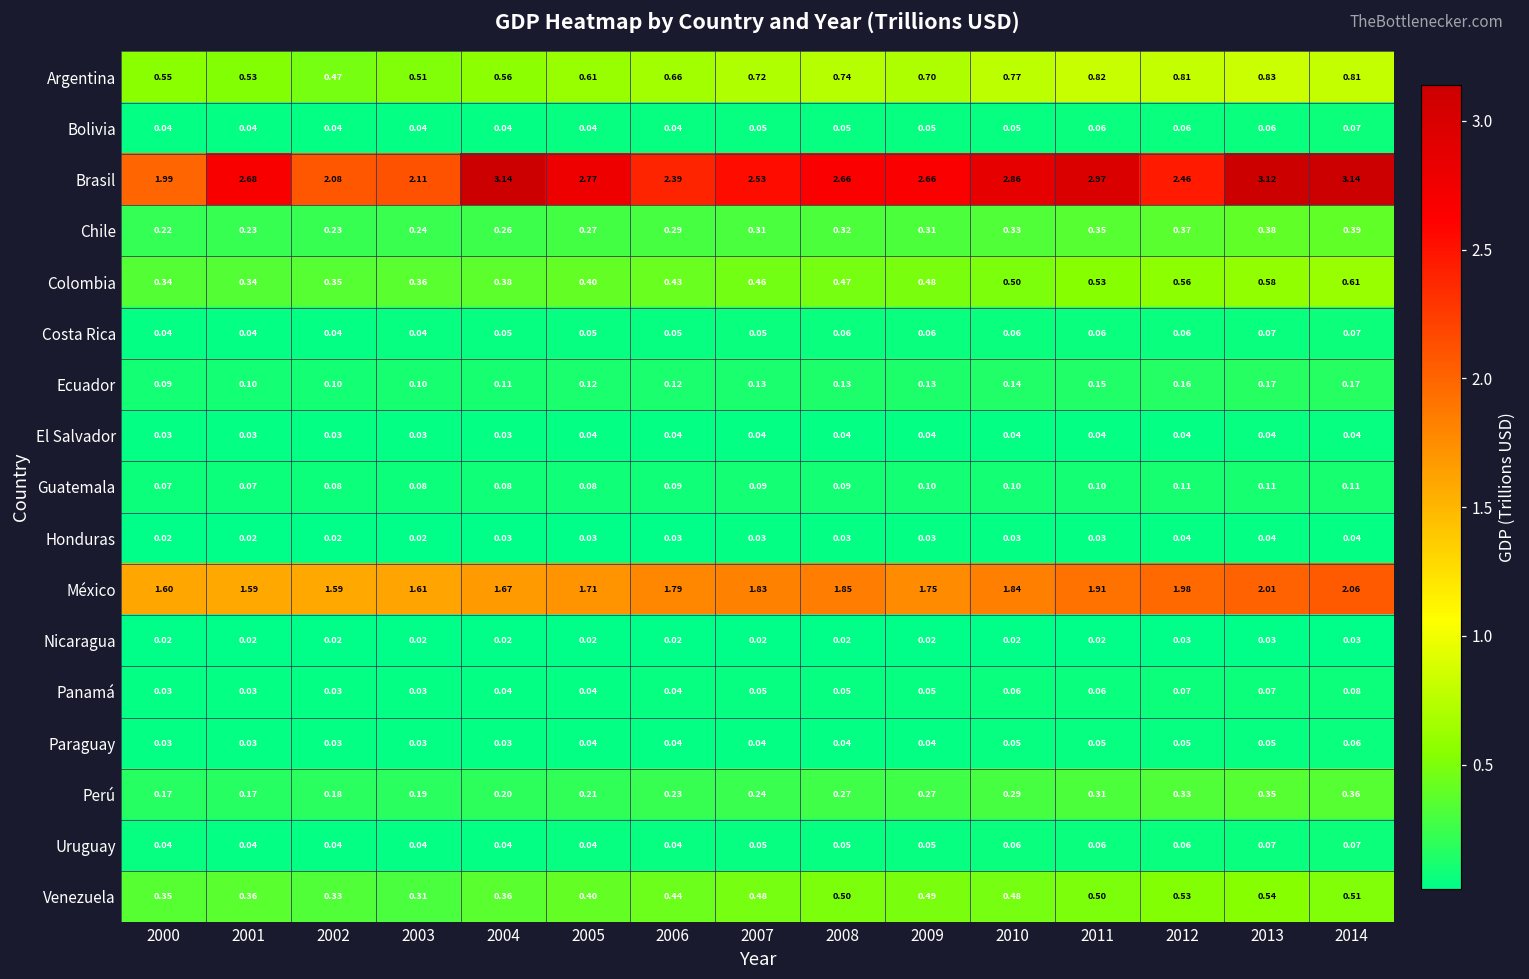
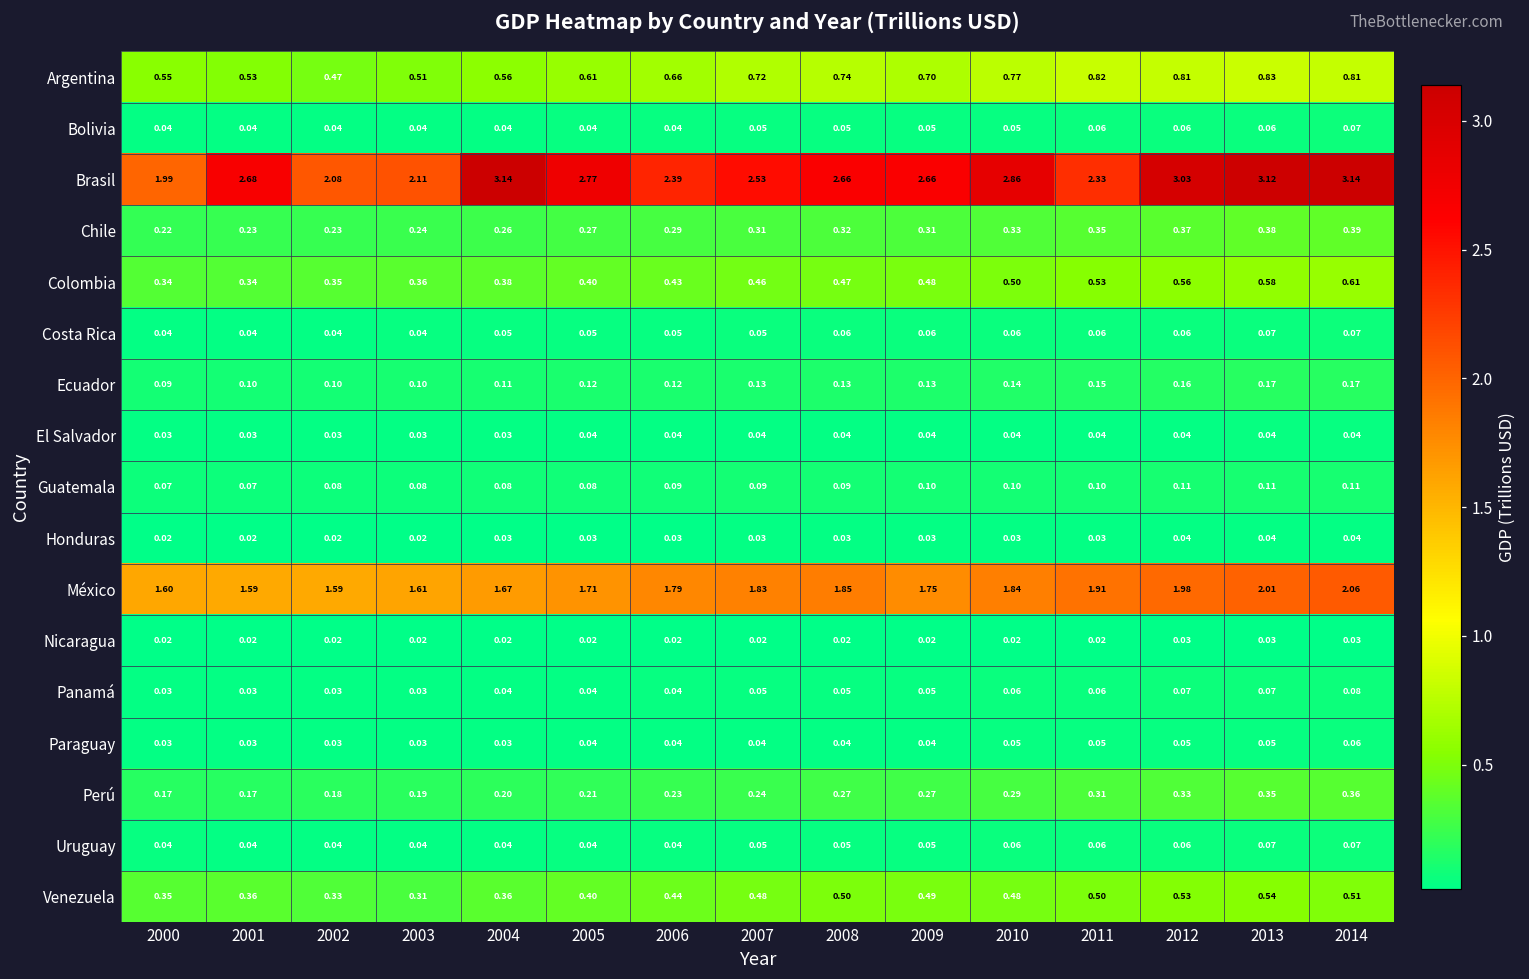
  {
    "Brasil": {
      "2000": 1.99,
      "2001": 2.68,
      "2002": 2.08,
      "2003": 2.11,
      "2004": 3.14,
      "2005": 2.77,
      "2006": 2.39,
      "2007": 2.53,
      "2008": 2.66,
      "2009": 2.66,
      "2010": 2.86,
-     "2011": 2.97,
-     "2012": 2.46,
+     "2011": 2.33,
+     "2012": 3.03,
      "2013": 3.12,
      "2014": 3.14
    }
  }
